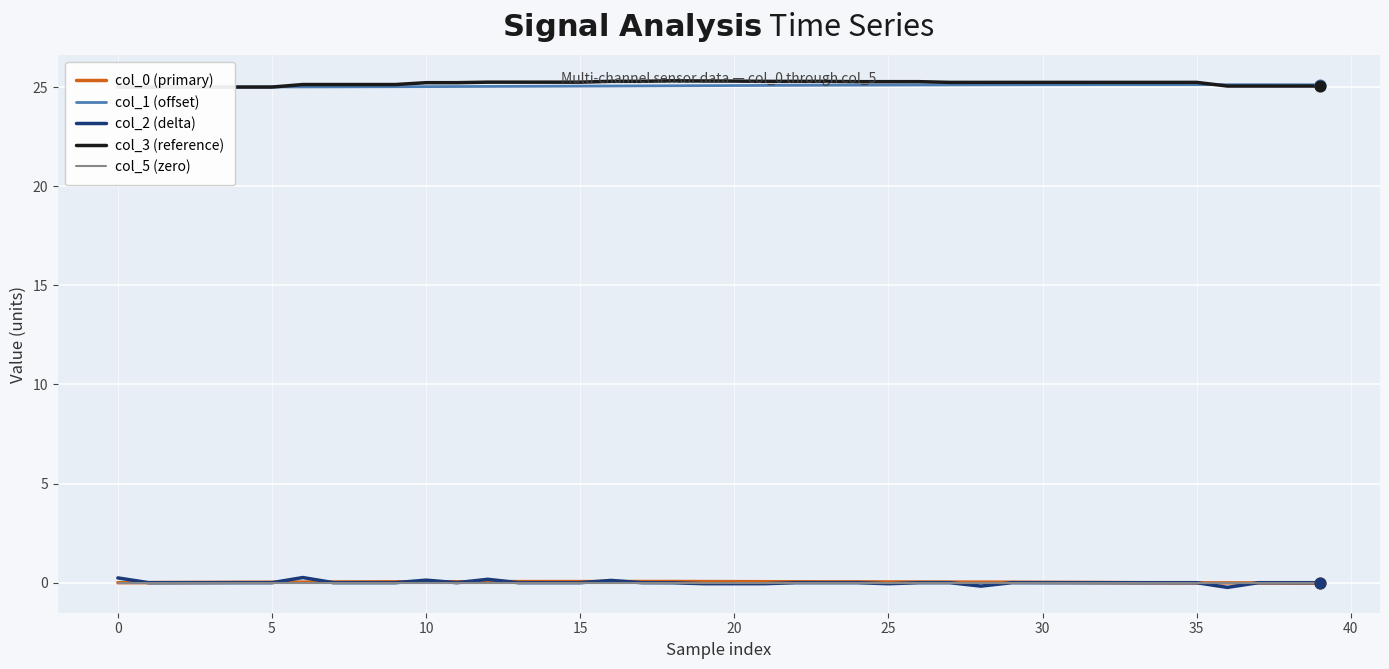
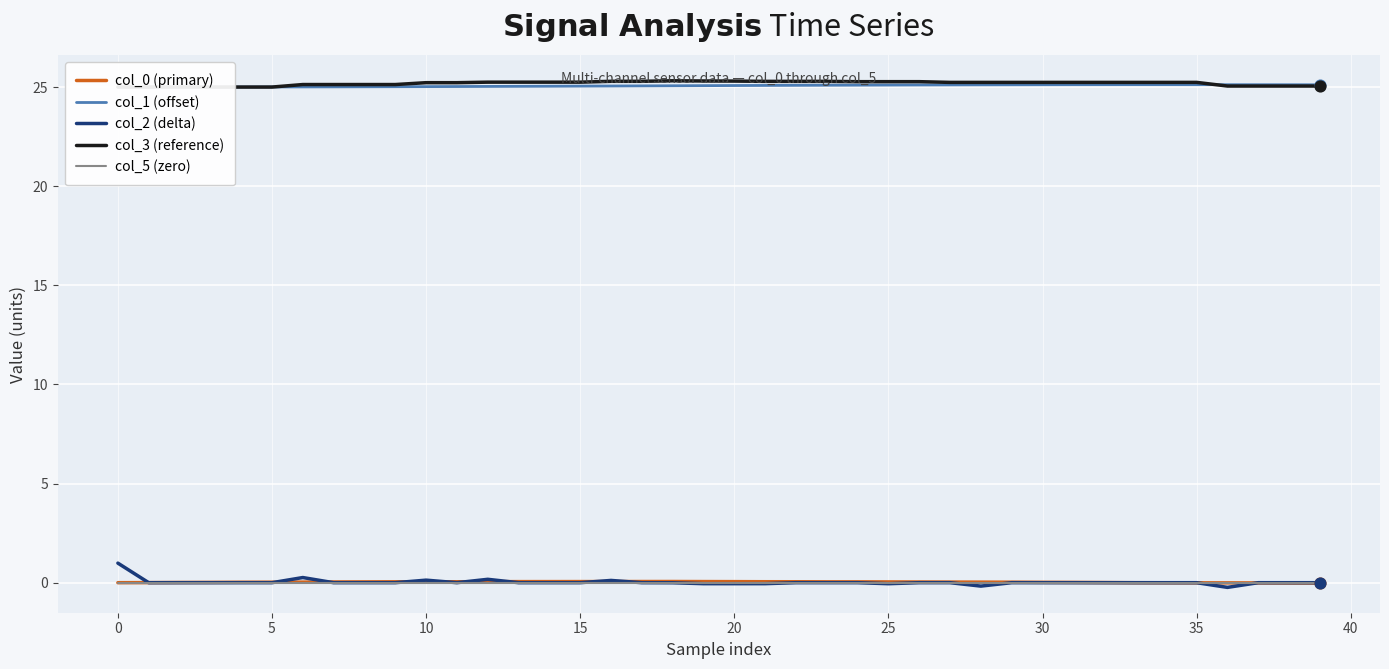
  {
    "col_2 (delta)": {
-     "0": 0.2
+     "0": 1.0
    }
  }
